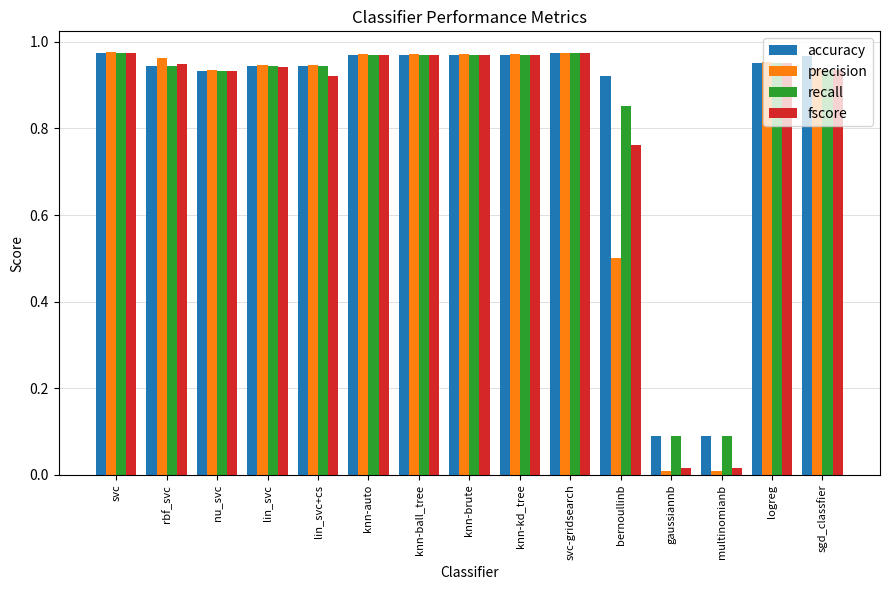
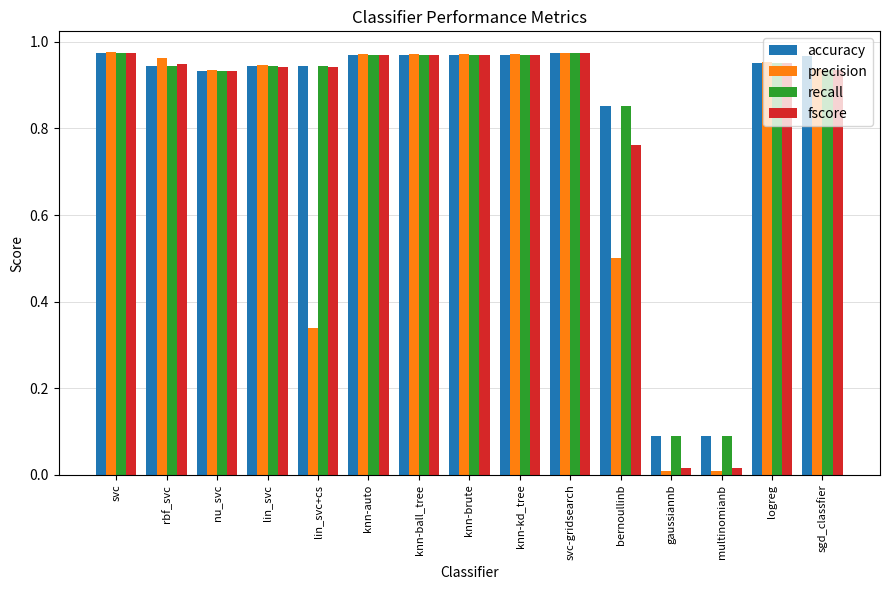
  {
    "accuracy": {
      "svc": 0.97,
      "rbf_svc": 0.94,
      "nu_svc": 0.93,
      "lin_svc": 0.94,
      "lin_svc+cs": 0.94,
      "knn-auto": 0.97,
      "knn-ball_tree": 0.97,
      "knn-brute": 0.97,
      "knn-kd_tree": 0.97,
      "svc-gridsearch": 0.97,
-     "bernoullinb": 0.92,
+     "bernoullinb": 0.85,
      "gaussiannb": 0.09,
      "multinomianb": 0.09,
      "logreg": 0.95
    },
    "precision": {
      "svc": 0.98,
      "rbf_svc": 0.96,
      "nu_svc": 0.94,
      "lin_svc": 0.95,
-     "lin_svc+cs": 0.95,
+     "lin_svc+cs": 0.34,
      "knn-auto": 0.97,
      "knn-ball_tree": 0.97,
      "knn-brute": 0.97,
      "knn-kd_tree": 0.97,
      "svc-gridsearch": 0.97,
      "bernoullinb": 0.50,
      "gaussiannb": 0.01,
      "multinomianb": 0.01
    },
    "recall": {
      "svc": 0.97,
      "rbf_svc": 0.94,
      "nu_svc": 0.93,
      "lin_svc": 0.94,
      "lin_svc+cs": 0.94,
      "knn-auto": 0.97,
      "knn-ball_tree": 0.97,
      "knn-brute": 0.97,
      "knn-kd_tree": 0.97,
      "svc-gridsearch": 0.97,
      "bernoullinb": 0.85,
      "gaussiannb": 0.09,
      "multinomianb": 0.09
    },
    "fscore": {
      "svc": 0.97,
      "rbf_svc": 0.95,
      "nu_svc": 0.93,
      "lin_svc": 0.94,
-     "lin_svc+cs": 0.92,
+     "lin_svc+cs": 0.94,
      "knn-auto": 0.97,
      "knn-ball_tree": 0.97,
      "knn-brute": 0.97,
      "knn-kd_tree": 0.97,
      "svc-gridsearch": 0.97,
      "bernoullinb": 0.76,
      "gaussiannb": 0.02,
      "multinomianb": 0.02
    }
  }
